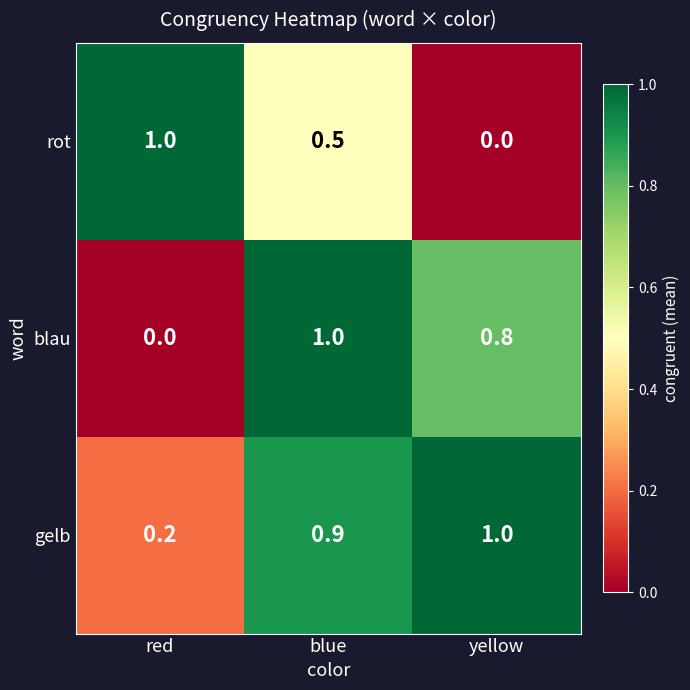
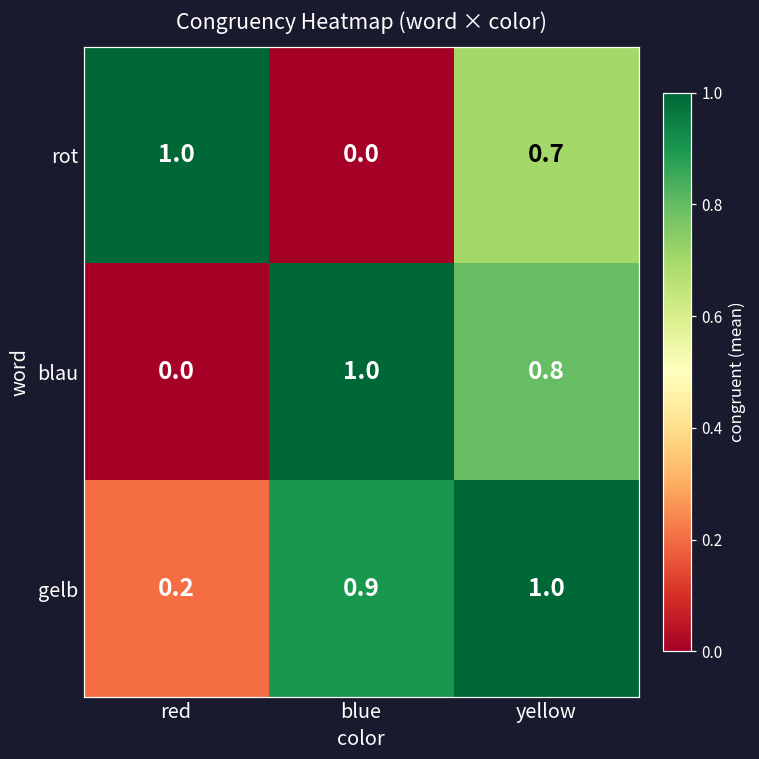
  {
    "rot": {
      "red": 1.0,
-     "blue": 0.5,
-     "yellow": 0.0
+     "blue": 0.0,
+     "yellow": 0.7
    },
    "blau": {
      "red": 0.0,
      "blue": 1.0,
      "yellow": 0.8
    },
    "gelb": {
      "red": 0.2,
      "blue": 0.9,
      "yellow": 1.0
    }
  }
